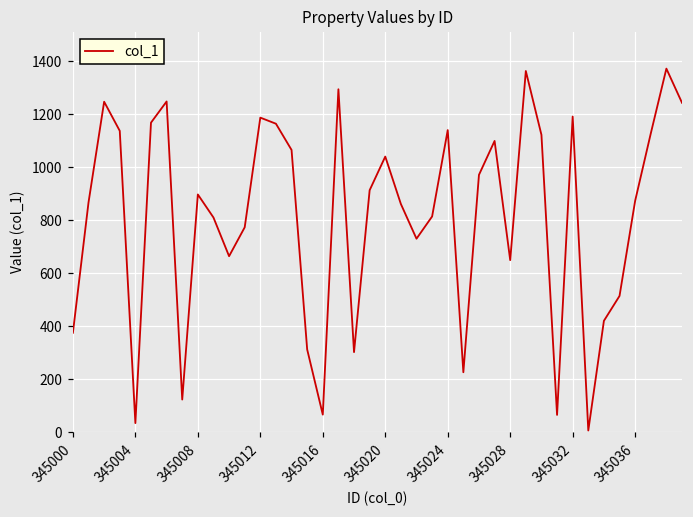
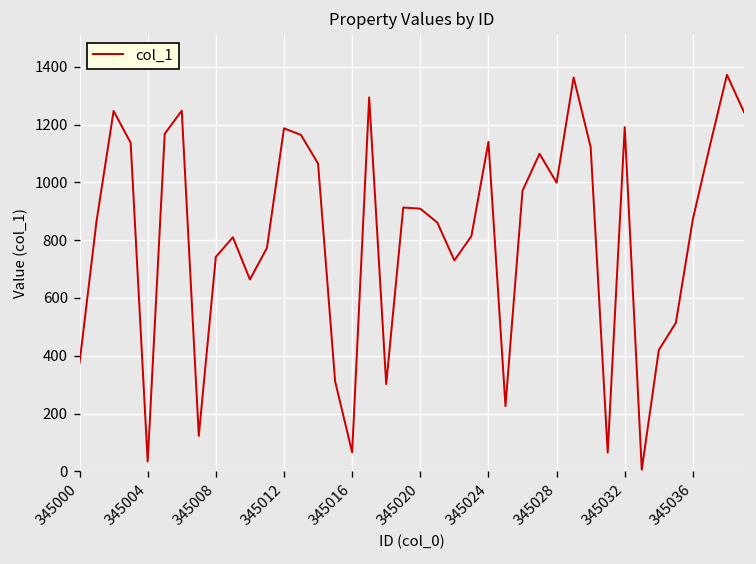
  {
    "345000": 380,
    "345004": 30,
-   "345008": 900,
+   "345008": 740,
    "345012": 1190,
    "345016": 70,
-   "345020": 1040,
+   "345020": 910,
    "345024": 1140,
-   "345028": 650,
+   "345028": 1000,
    "345032": 1190,
    "345036": 870
  }
